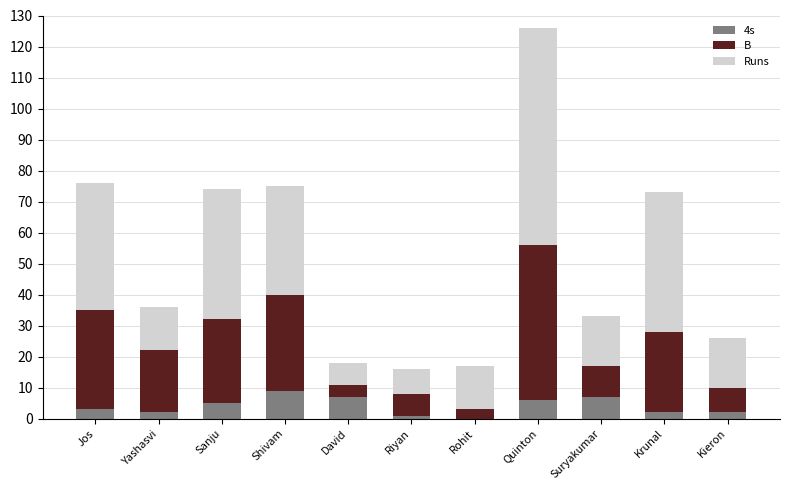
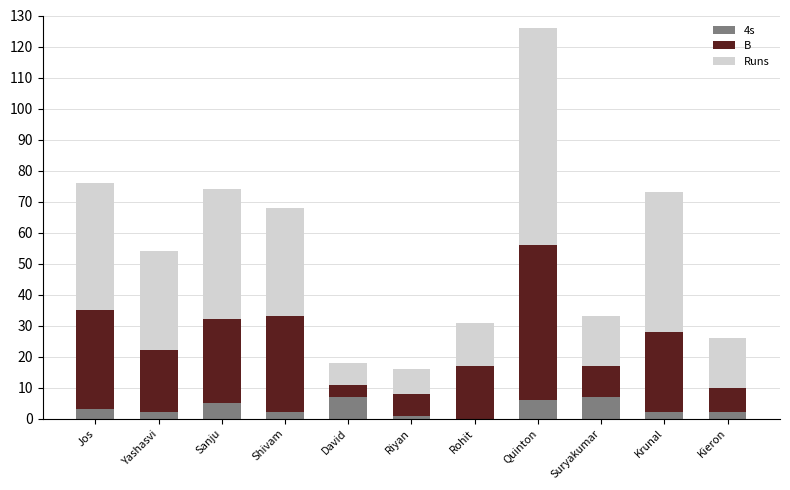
  {
    "4s": {
      "Jos": 3,
      "Yashasvi": 2,
      "Sanju": 5,
-     "Shivam": 9,
+     "Shivam": 2,
      "David": 7,
      "Riyan": 1,
      "Rohit": 0,
      "Quinton": 6,
      "Suryakumar": 7,
      "Krunal": 2,
      "Kieron": 2
    },
    "B": {
      "Jos": 32,
      "Yashasvi": 20,
      "Sanju": 27,
      "Shivam": 31,
      "David": 4,
      "Riyan": 7,
-     "Rohit": 3,
+     "Rohit": 17,
      "Quinton": 50,
      "Suryakumar": 10,
      "Krunal": 26,
      "Kieron": 8
    },
    "Runs": {
      "Jos": 41,
-     "Yashasvi": 14,
+     "Yashasvi": 32,
      "Sanju": 42,
      "Shivam": 35,
      "David": 7,
      "Riyan": 8,
      "Rohit": 14,
      "Quinton": 70,
      "Suryakumar": 16,
      "Krunal": 45,
      "Kieron": 16
    }
  }
